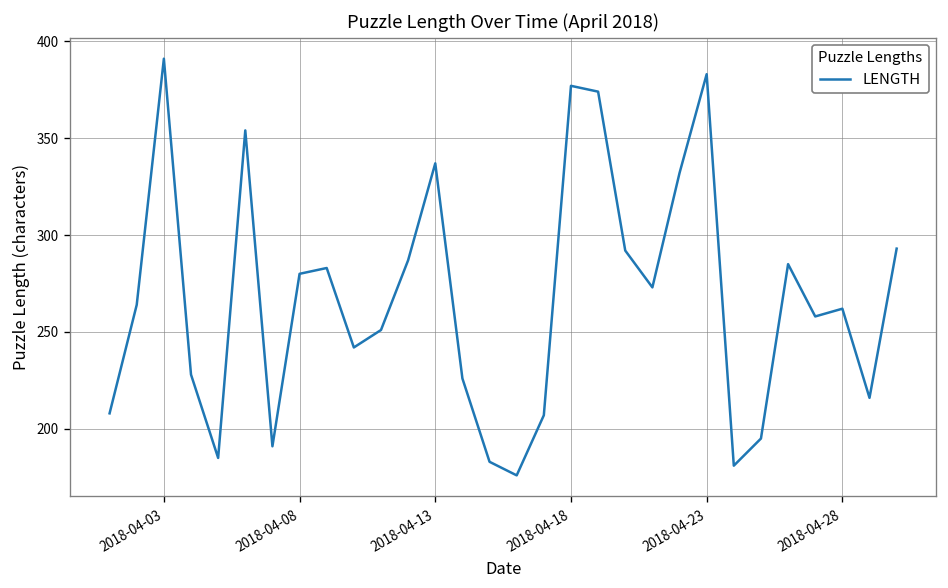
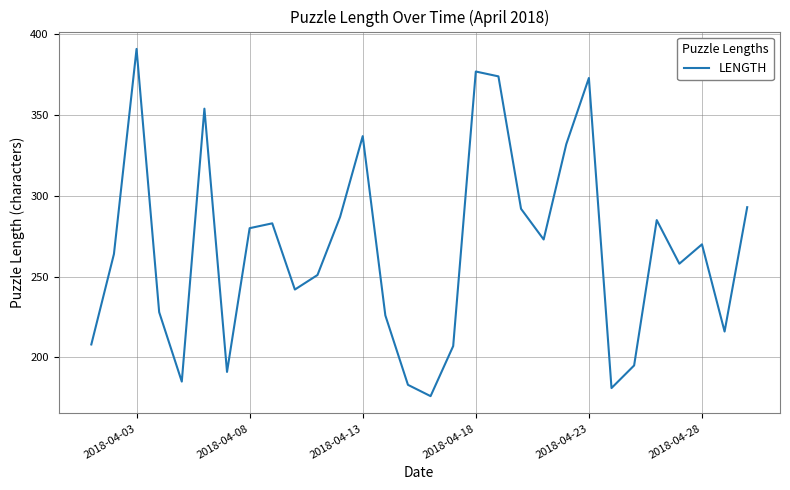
  {
    "2018-04-03": 391,
    "2018-04-08": 280,
    "2018-04-13": 337,
    "2018-04-18": 377,
-   "2018-04-23": 383,
-   "2018-04-28": 262
+   "2018-04-23": 373,
+   "2018-04-28": 270
  }
